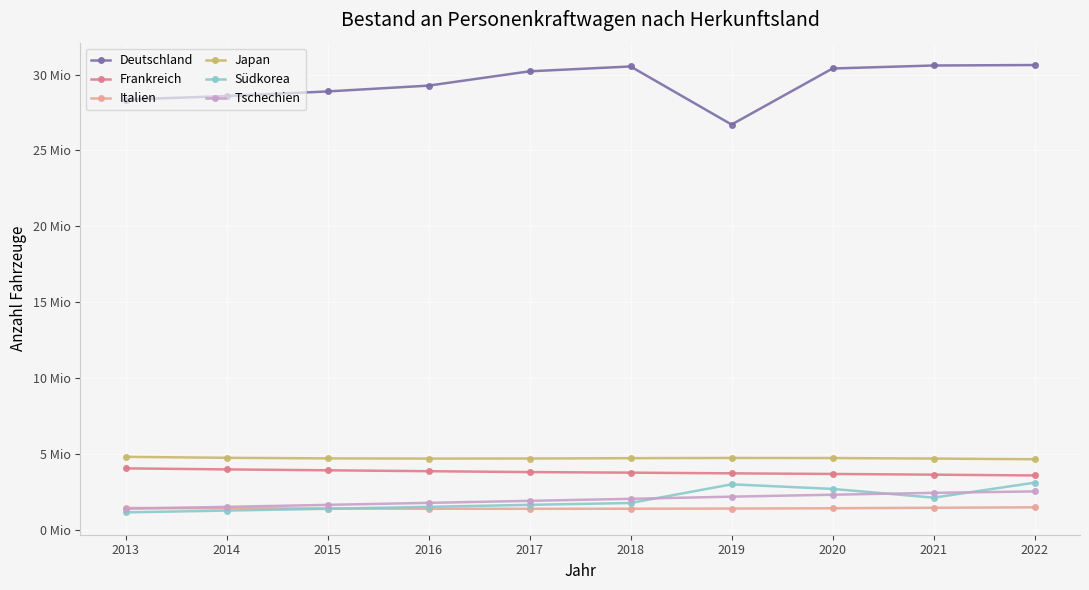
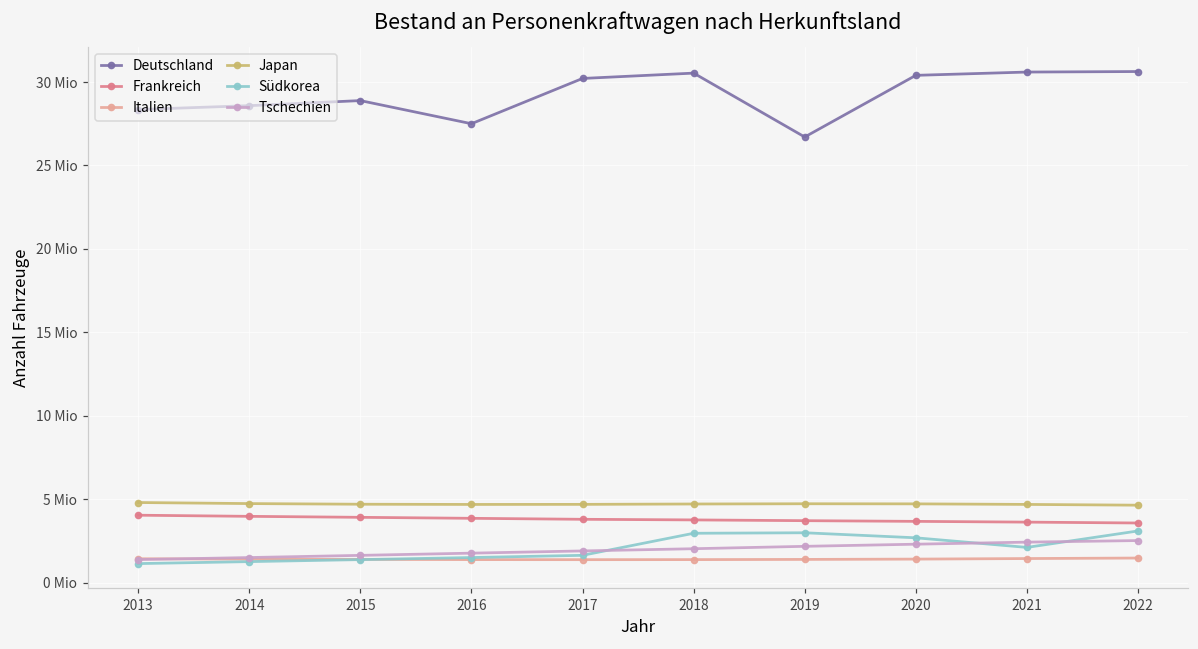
  {
    "Deutschland": {
      "2015": "28.9 Mio",
-     "2016": "29.3 Mio",
+     "2016": "27.5 Mio",
      "2017": "30.2 Mio",
      "2018": "30.5 Mio",
      "2019": "26.7 Mio",
      "2020": "30.4 Mio",
      "2021": "30.6 Mio",
      "2022": "30.6 Mio"
    },
    "Südkorea": {
      "2013": "1.1 Mio",
      "2017": "1.6 Mio",
-     "2018": "1.8 Mio",
+     "2018": "3.0 Mio",
      "2019": "3.0 Mio",
      "2020": "2.7 Mio",
      "2021": "2.1 Mio",
      "2022": "3.1 Mio"
    }
  }
